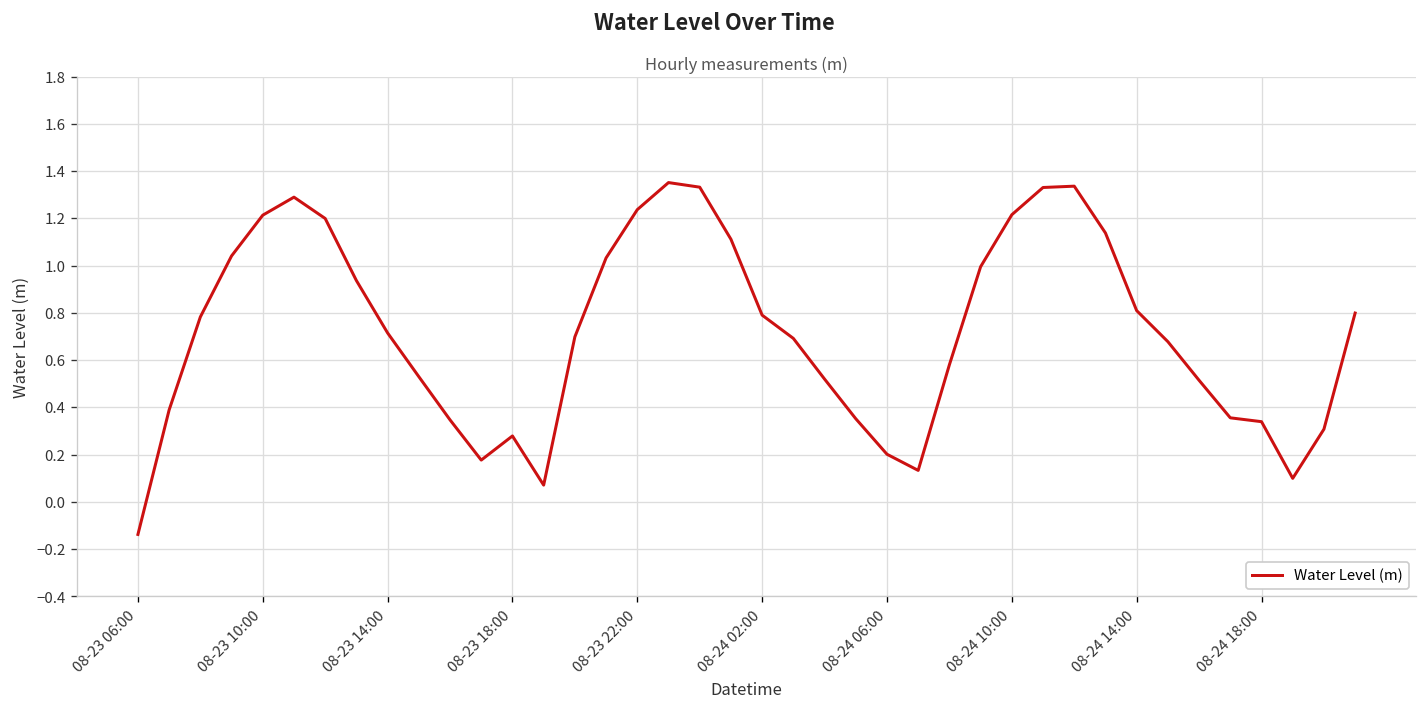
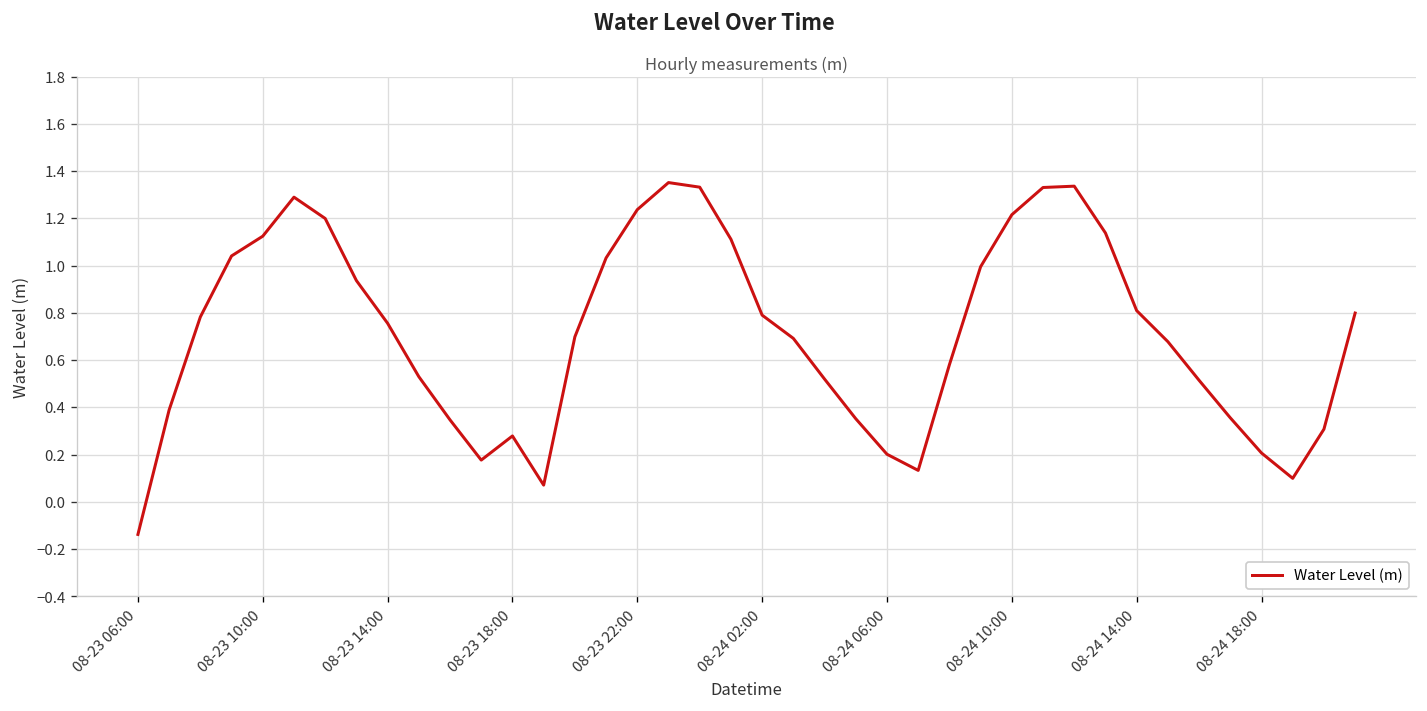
  {
    "08-23 06:00": -0.14,
-   "08-23 10:00": 1.21,
-   "08-23 14:00": 0.71,
+   "08-23 10:00": 1.12,
+   "08-23 14:00": 0.76,
    "08-23 18:00": 0.28,
    "08-23 22:00": 1.24,
    "08-24 02:00": 0.79,
    "08-24 06:00": 0.20,
    "08-24 10:00": 1.22,
    "08-24 14:00": 0.81,
-   "08-24 18:00": 0.34
+   "08-24 18:00": 0.21
  }
